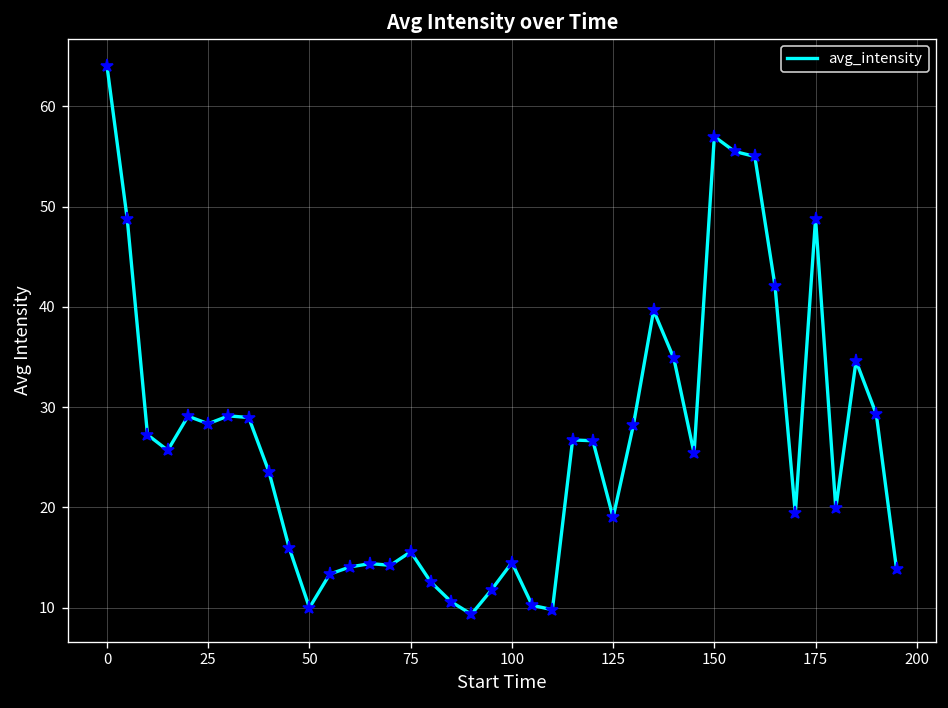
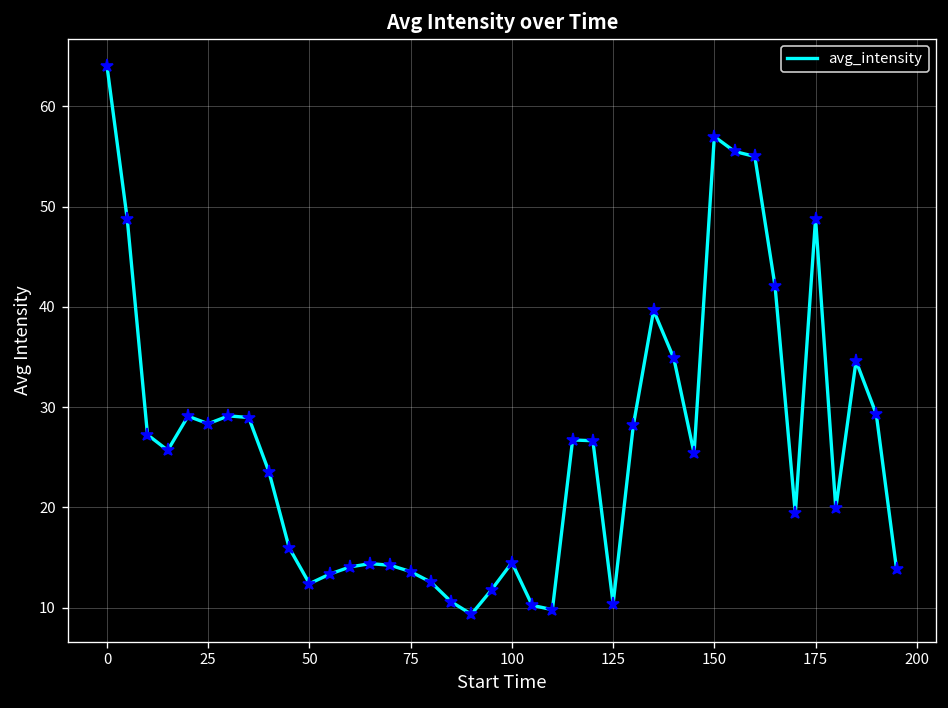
  {
    "0": 64,
    "25": 28,
-   "50": 10,
-   "75": 16,
+   "50": 12,
+   "75": 14,
    "100": 15,
-   "125": 19,
+   "125": 10,
    "150": 57,
    "175": 49
  }
